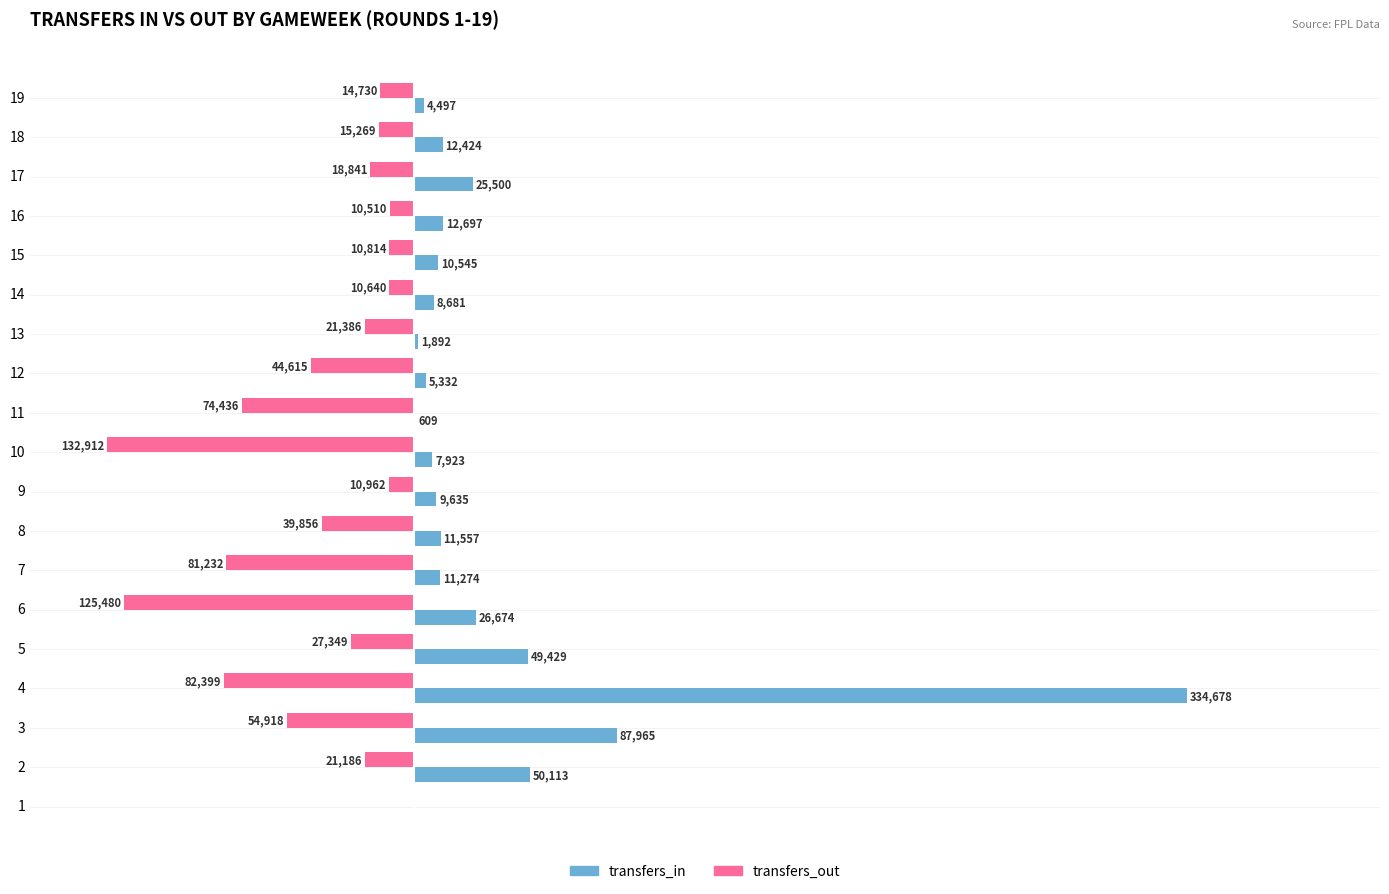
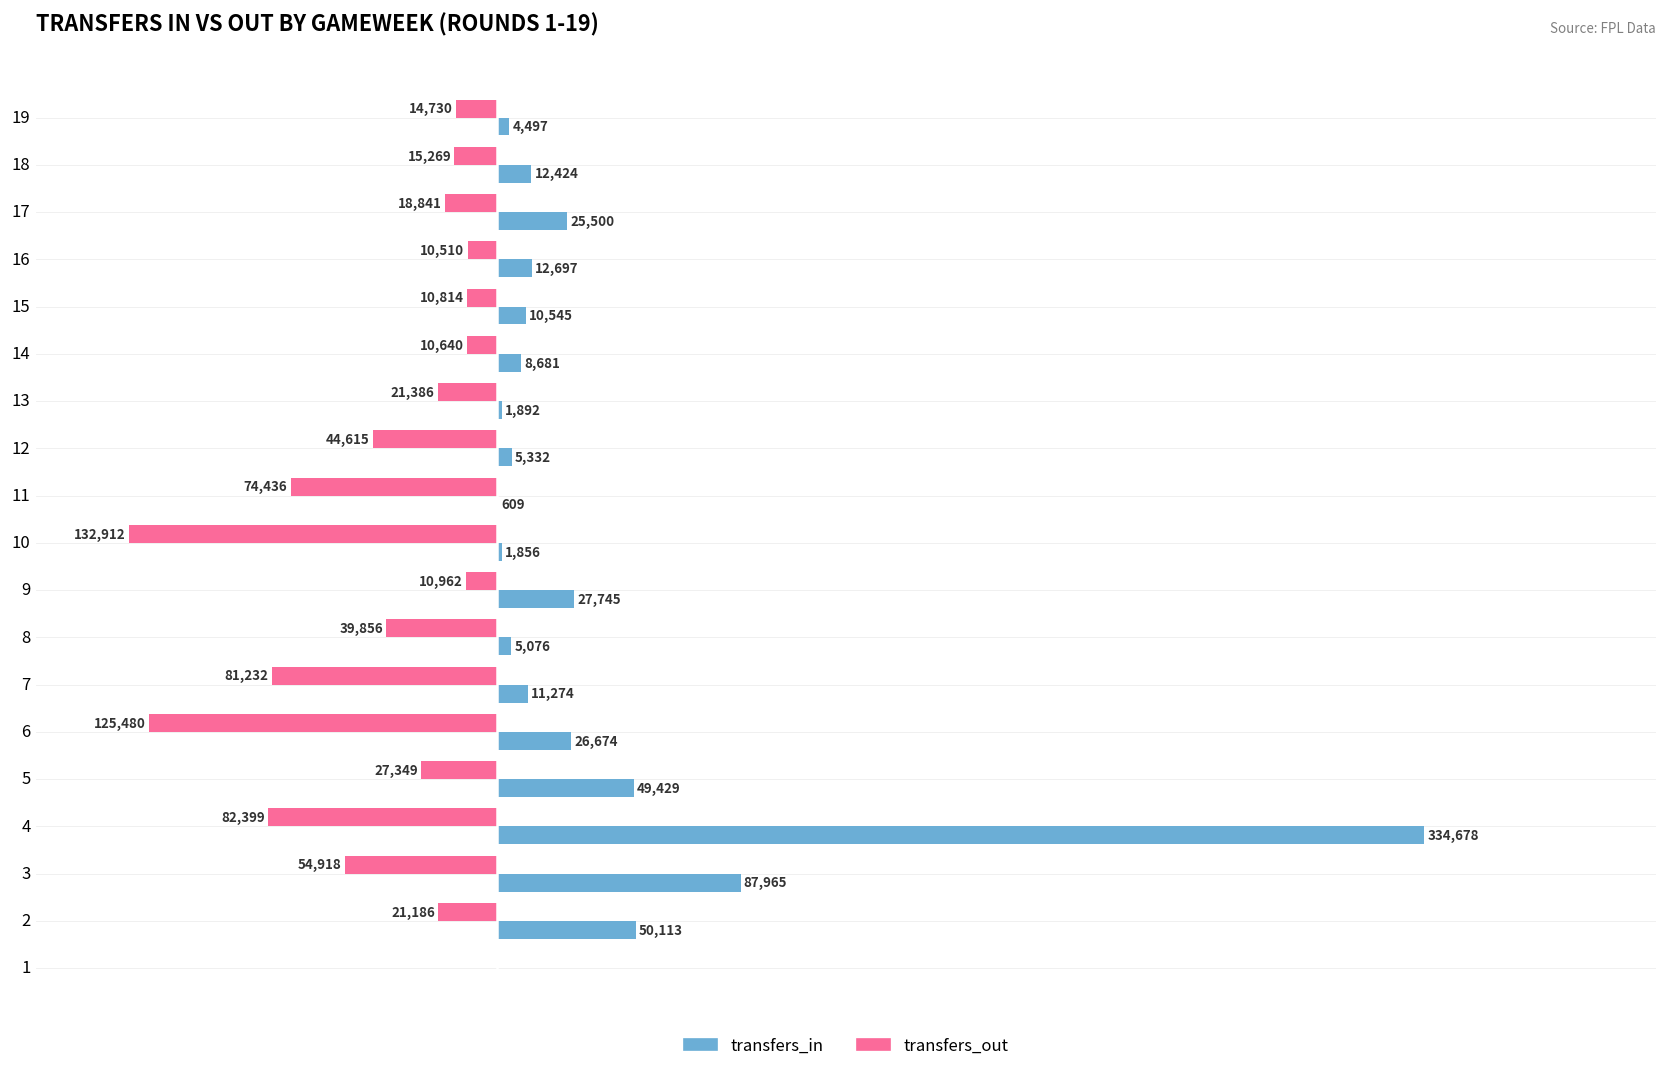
  {
    "transfers_in": {
      "19": "4,497",
      "18": "12,424",
      "17": "25,500",
      "16": "12,697",
      "15": "10,545",
      "14": "8,681",
      "13": "1,892",
      "12": "5,332",
      "11": "609",
-     "10": "7,923",
-     "9": "9,635",
-     "8": "11,557",
+     "10": "1,856",
+     "9": "27,745",
+     "8": "5,076",
      "7": "11,274",
      "6": "26,674",
      "5": "49,429",
      "4": "334,678",
      "3": "87,965",
      "2": "50,113"
    }
  }
